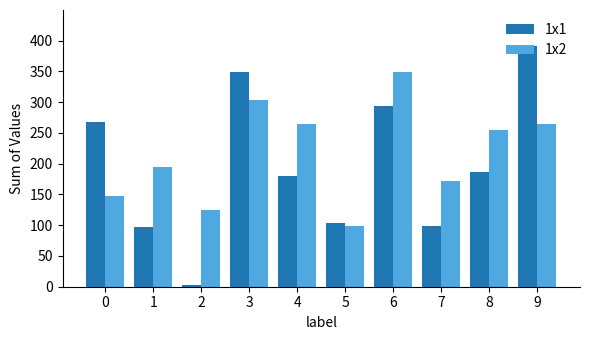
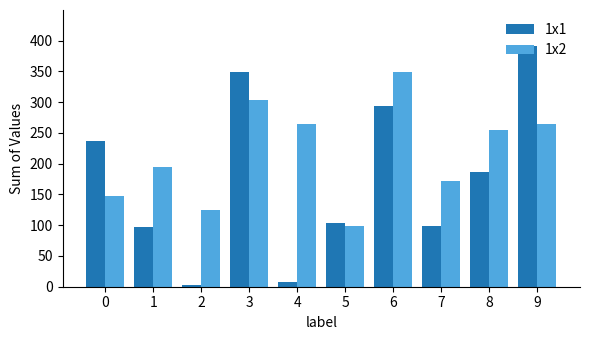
  {
    "1x1": {
-     "0": 270,
+     "0": 240,
      "1": 100,
      "3": 350,
-     "4": 180,
+     "4": 10,
      "5": 100,
      "6": 290,
      "7": 100,
      "8": 190,
      "9": 390
    },
    "1x2": {
      "0": 150,
      "1": 200,
      "2": 130,
      "3": 300,
      "4": 270,
      "5": 100,
      "6": 350,
      "7": 170,
      "8": 260,
      "9": 270
    }
  }
